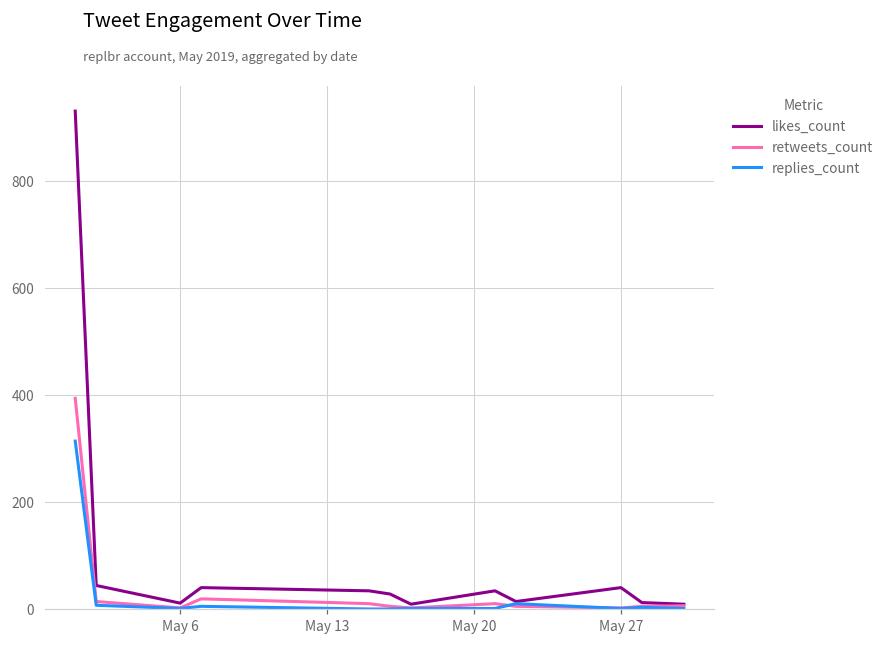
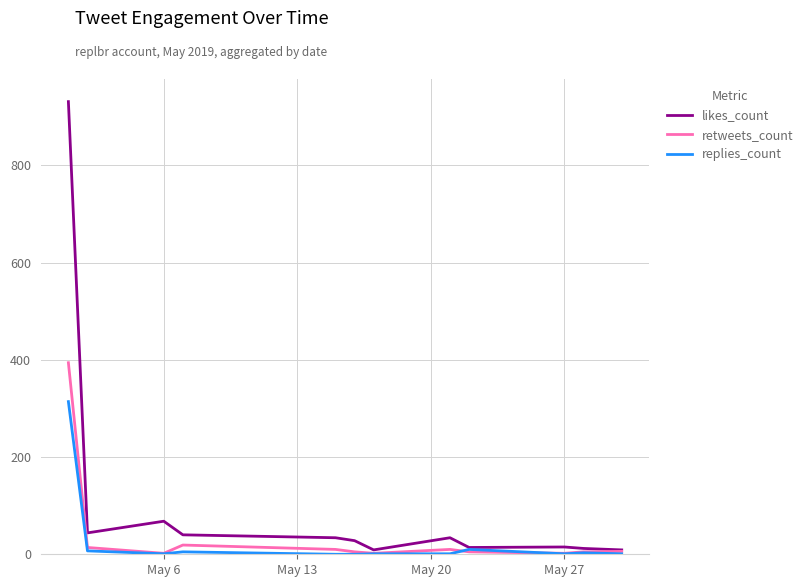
  {
    "likes_count": {
-     "May 6": 10,
-     "May 27": 40
+     "May 6": 70,
+     "May 27": 20
    }
  }
